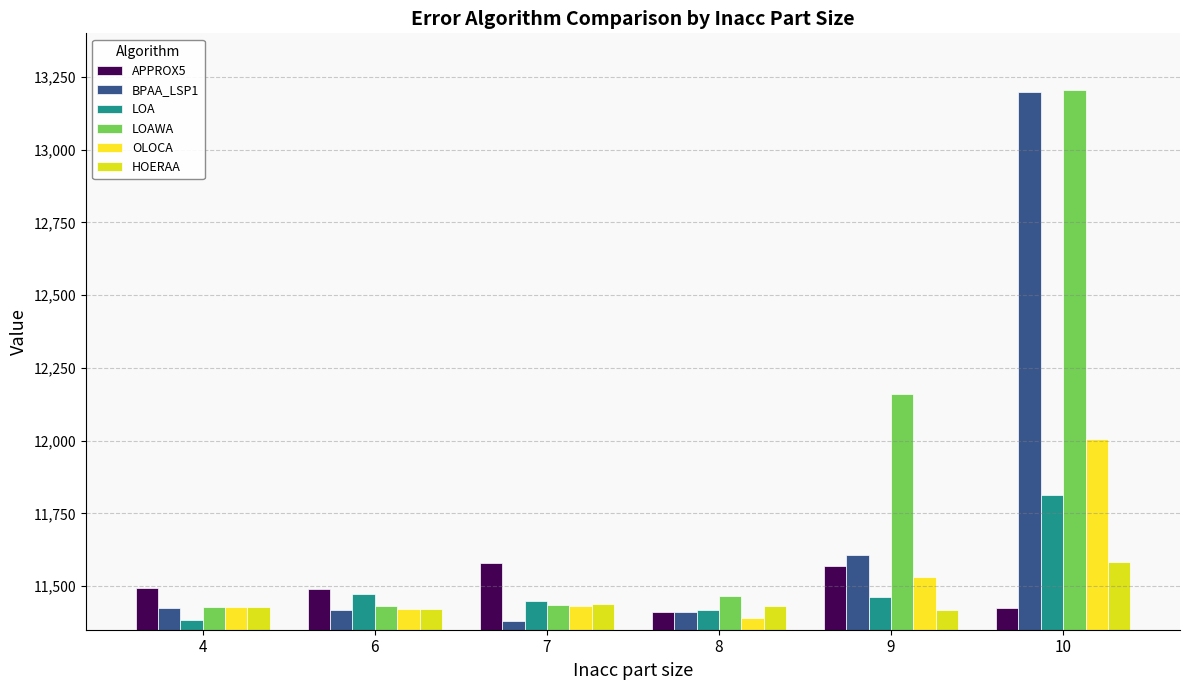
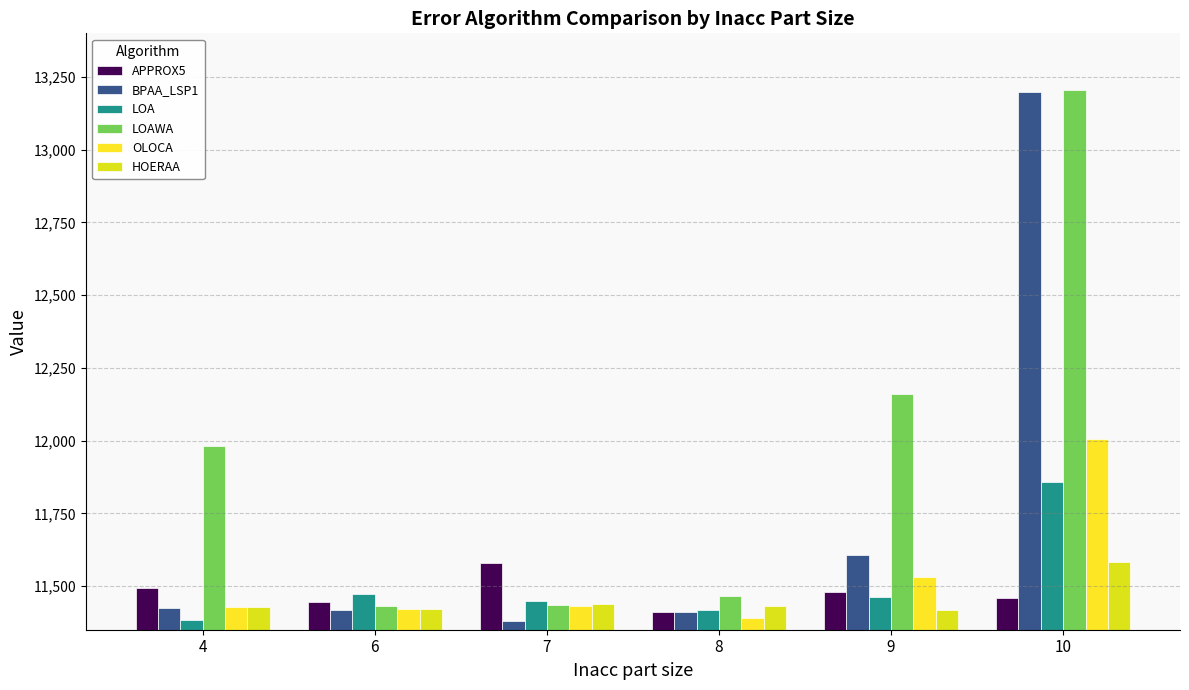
  {
    "APPROX5": {
      "4": "11,490",
-     "6": "11,490",
+     "6": "11,440",
      "7": "11,580",
      "8": "11,410",
-     "9": "11,570",
-     "10": "11,420"
+     "9": "11,480",
+     "10": "11,460"
    },
    "BPAA_LSP1": {
      "4": "11,430",
      "6": "11,420",
      "7": "11,380",
      "8": "11,410",
      "9": "11,610",
      "10": "13,200"
    },
    "LOA": {
      "4": "11,380",
      "6": "11,470",
      "7": "11,450",
      "8": "11,420",
      "9": "11,460",
-     "10": "11,810"
+     "10": "11,860"
    },
    "LOAWA": {
-     "4": "11,430",
+     "4": "11,980",
      "6": "11,430",
      "7": "11,440",
      "8": "11,470",
      "9": "12,160",
      "10": "13,210"
    }
  }
